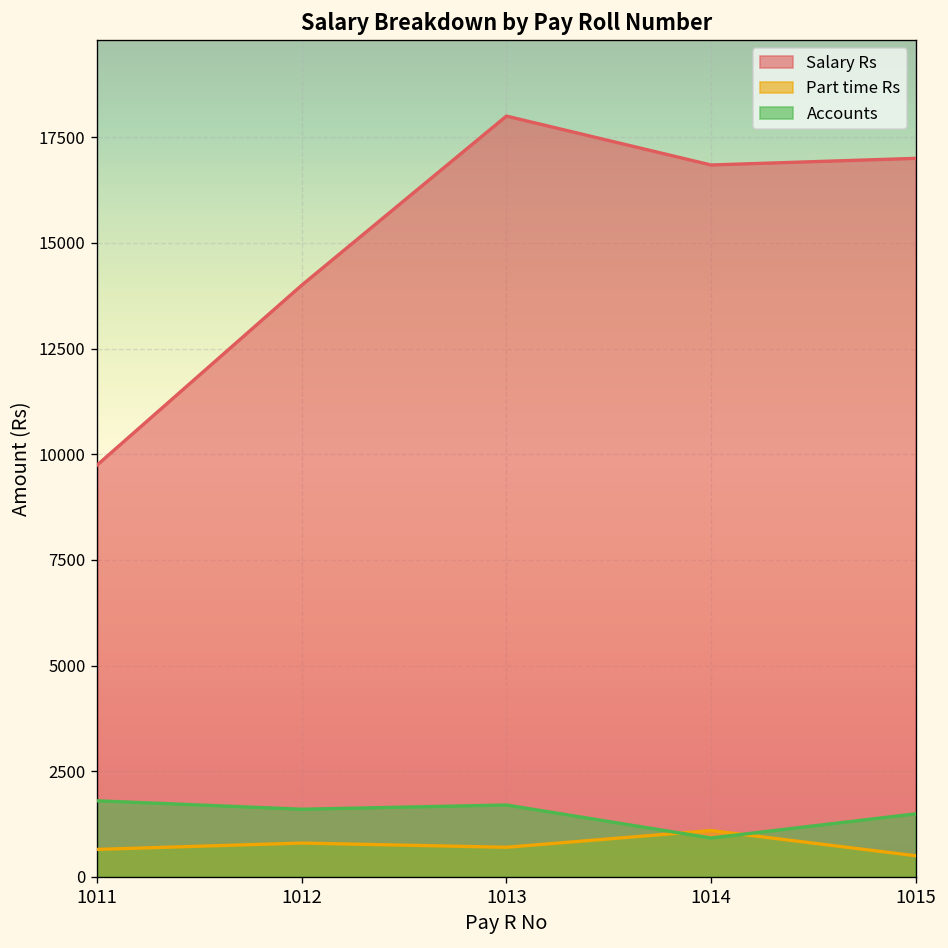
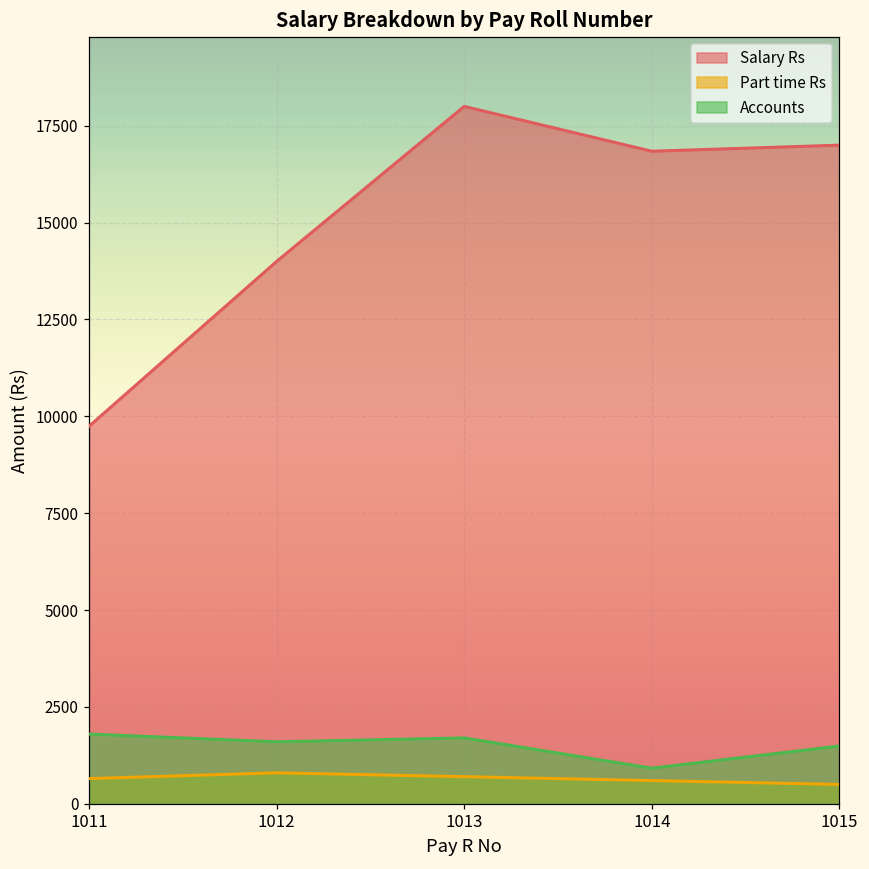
  {
    "Salary Rs": {
      "1011": 9700,
      "1012": 14000,
      "1013": 18000,
      "1014": 16800,
      "1015": 17000
    },
    "Part time Rs": {
      "1011": 700,
      "1012": 800,
      "1013": 700,
-     "1014": 1100,
+     "1014": 600,
      "1015": 500
    },
    "Accounts": {
      "1011": 1800,
      "1012": 1600,
      "1013": 1700,
      "1014": 900,
      "1015": 1500
    }
  }
